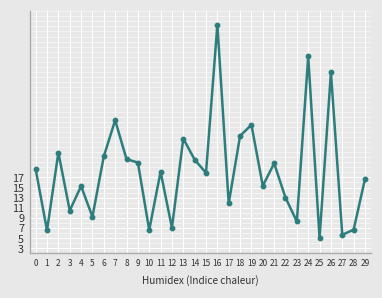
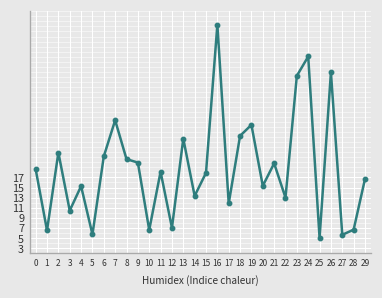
  {
    "0": 19,
    "1": 6,
    "2": 22,
    "3": 10,
    "4": 15,
-   "5": 9,
+   "5": 6,
    "6": 21,
    "7": 28,
    "8": 21,
    "9": 20,
    "10": 7,
    "11": 18,
    "12": 7,
    "13": 25,
-   "14": 21,
+   "14": 13,
    "15": 18,
    "16": 47,
    "17": 12,
    "18": 25,
    "19": 27,
    "20": 15,
    "21": 20,
    "22": 13,
-   "23": 8,
+   "23": 37,
    "24": 41,
    "25": 5,
    "26": 38,
    "27": 6,
    "28": 7,
    "29": 17
  }
